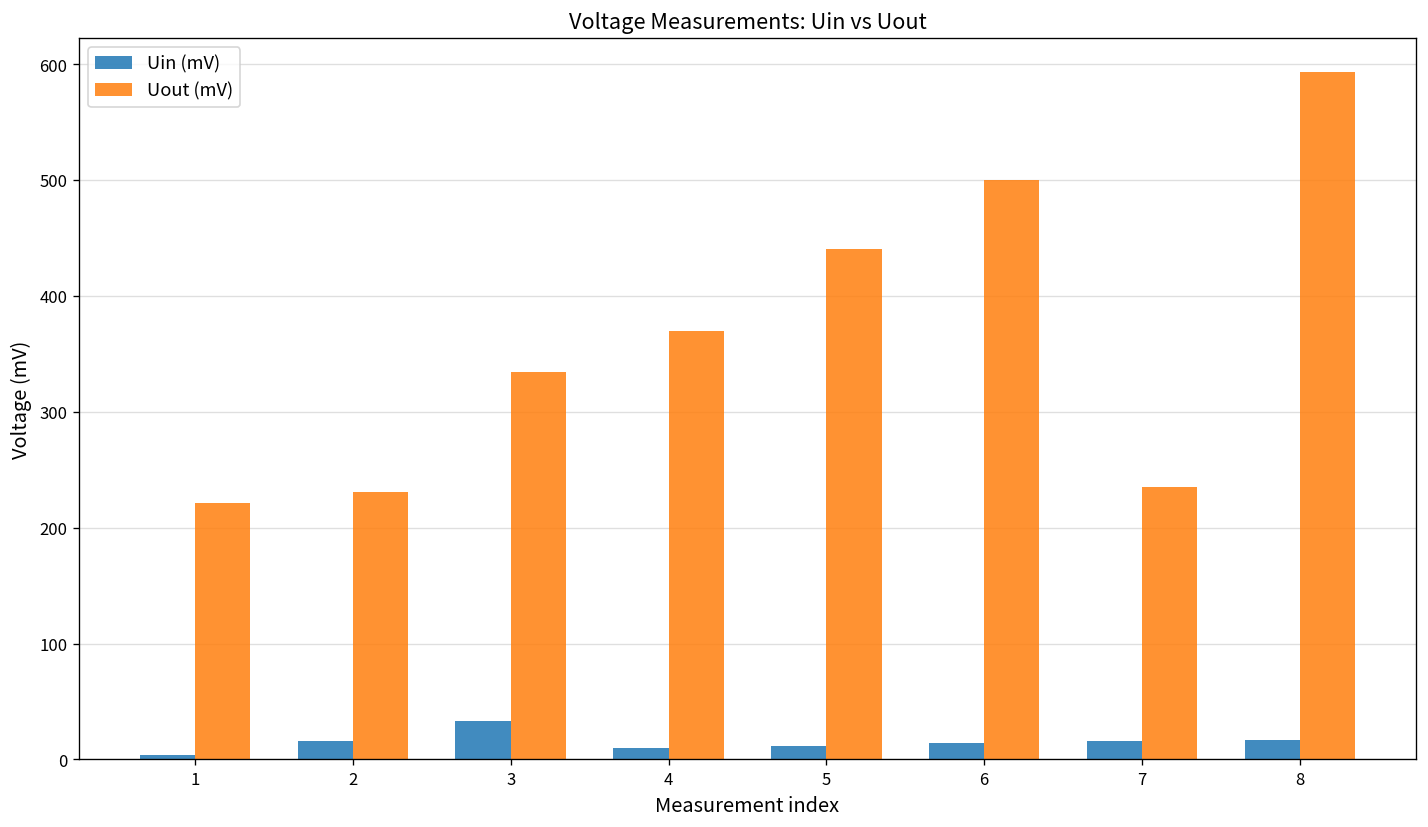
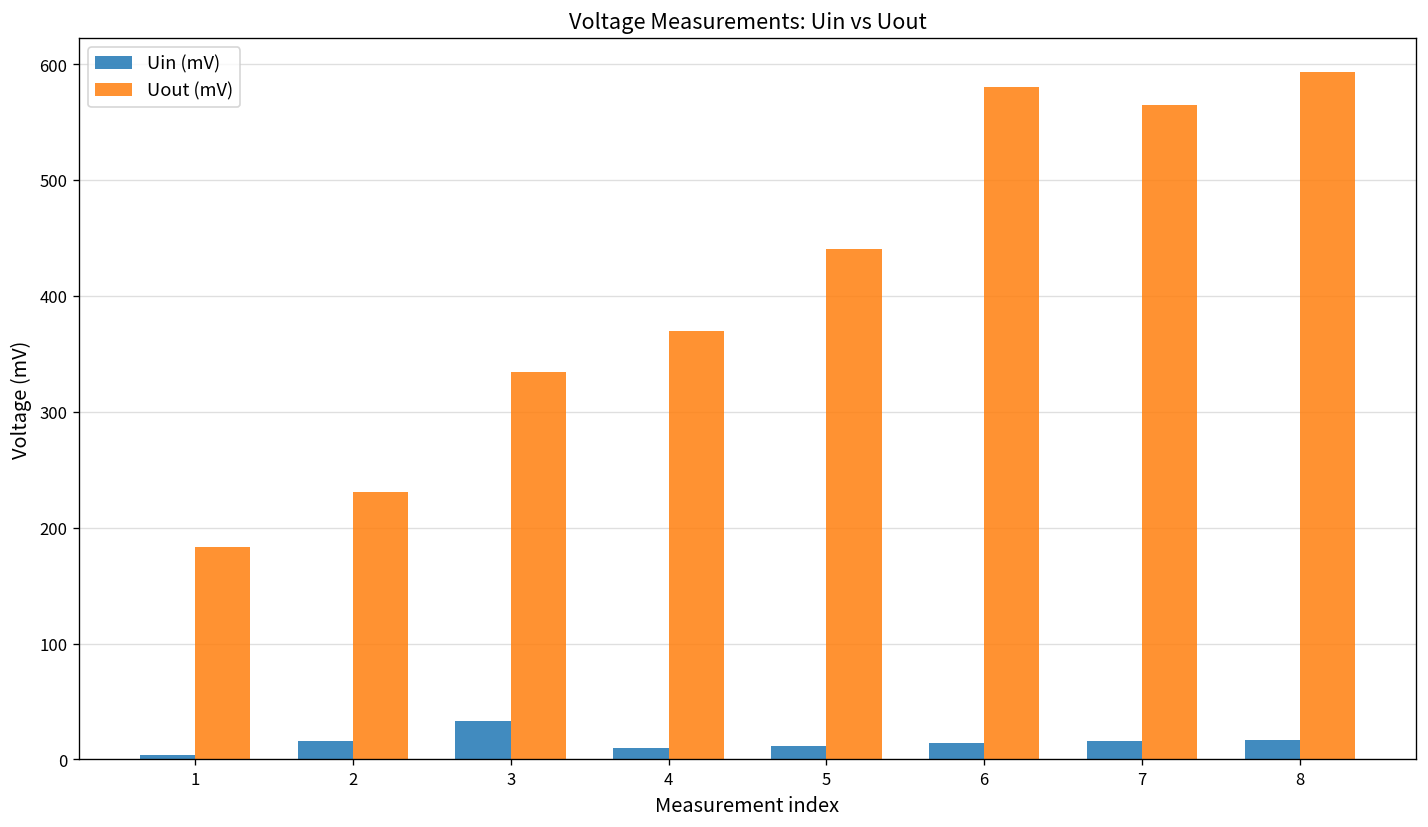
  {
    "Uin (mV)": {
      "1": 0,
      "2": 20,
      "3": 30,
      "4": 10,
      "5": 10,
      "6": 10,
      "7": 20,
      "8": 20
    },
    "Uout (mV)": {
-     "1": 220,
+     "1": 180,
      "2": 230,
      "3": 330,
      "4": 370,
      "5": 440,
-     "6": 500,
-     "7": 240,
+     "6": 580,
+     "7": 570,
      "8": 590
    }
  }
